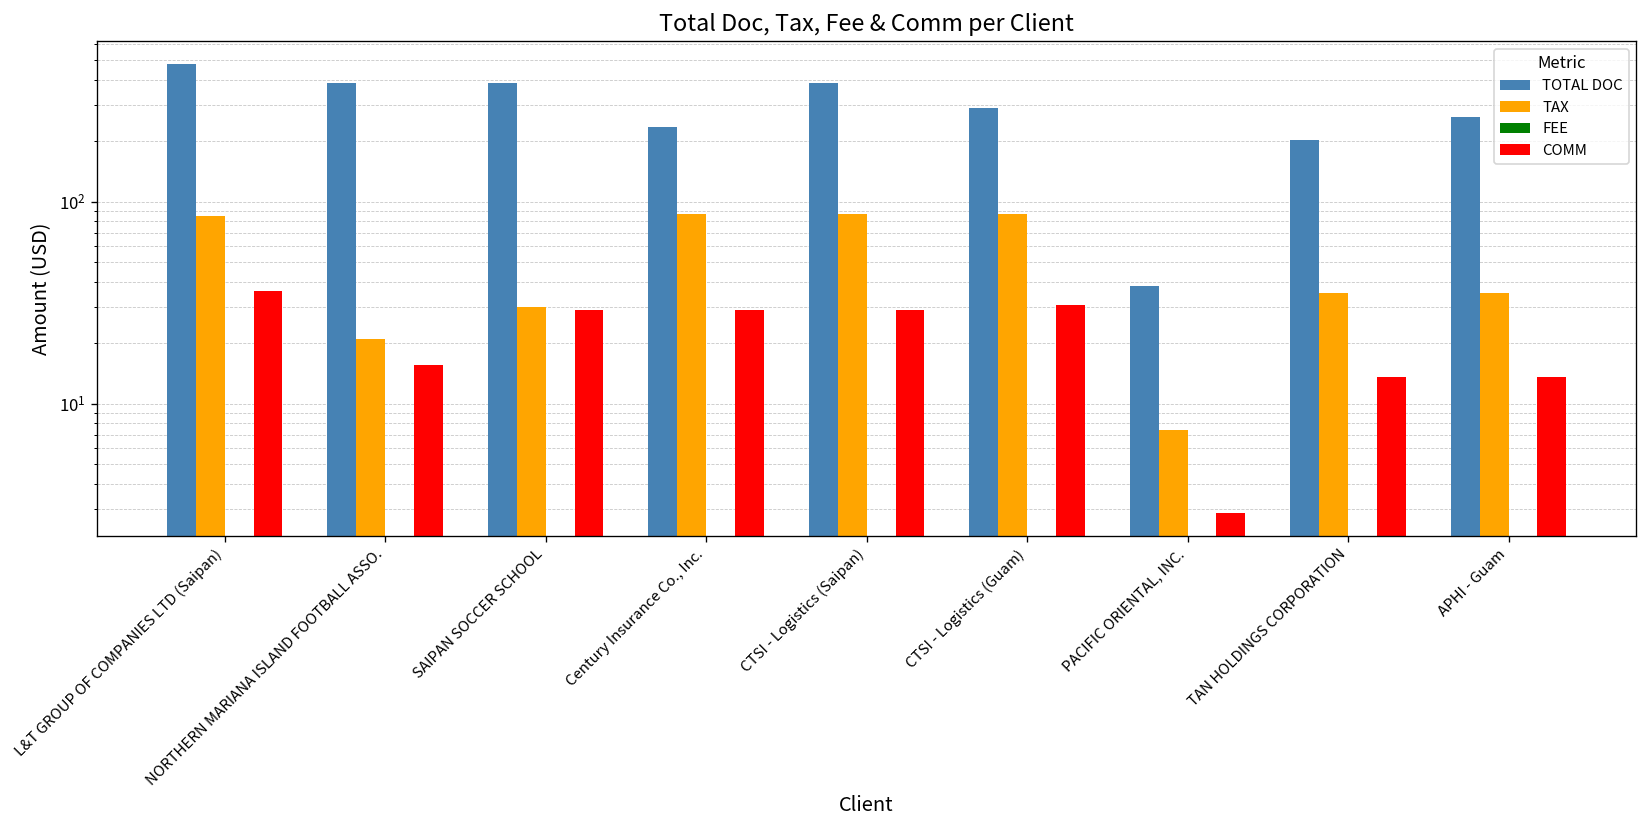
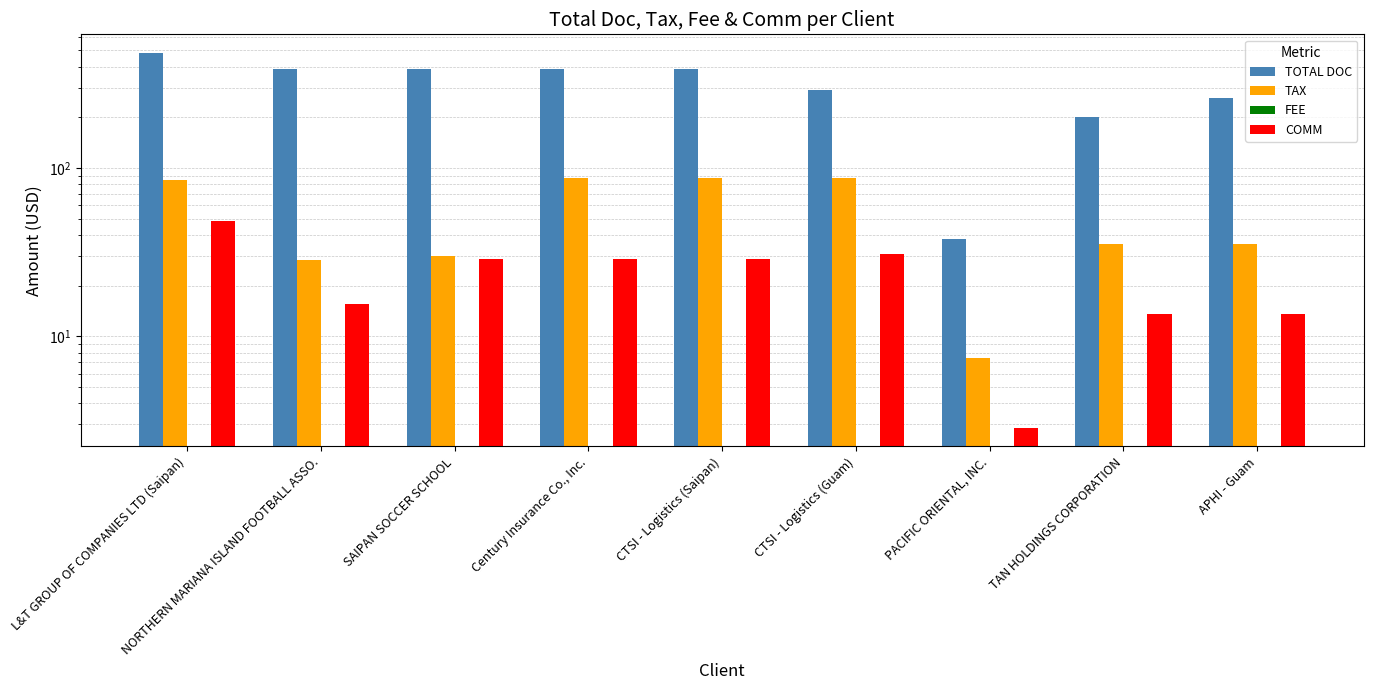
  {
    "TOTAL DOC": {
      "L&T GROUP OF COMPANIES LTD (Saipan)": 480,
      "NORTHERN MARIANA ISLAND FOOTBALL ASSO.": 390,
      "SAIPAN SOCCER SCHOOL": 390,
-     "Century Insurance Co., Inc.": 230,
+     "Century Insurance Co., Inc.": 390,
      "CTSI - Logistics (Saipan)": 390,
      "CTSI - Logistics (Guam)": 290,
      "PACIFIC ORIENTAL, INC.": 38,
      "TAN HOLDINGS CORPORATION": 200,
      "APHI - Guam": 260
    },
    "TAX": {
      "L&T GROUP OF COMPANIES LTD (Saipan)": 80,
-     "NORTHERN MARIANA ISLAND FOOTBALL ASSO.": 21,
+     "NORTHERN MARIANA ISLAND FOOTBALL ASSO.": 28,
      "SAIPAN SOCCER SCHOOL": 30,
      "Century Insurance Co., Inc.": 90,
      "CTSI - Logistics (Saipan)": 90,
      "CTSI - Logistics (Guam)": 90,
      "PACIFIC ORIENTAL, INC.": 7,
      "TAN HOLDINGS CORPORATION": 35,
      "APHI - Guam": 35
    },
    "COMM": {
-     "L&T GROUP OF COMPANIES LTD (Saipan)": 36,
+     "L&T GROUP OF COMPANIES LTD (Saipan)": 49,
      "NORTHERN MARIANA ISLAND FOOTBALL ASSO.": 16,
      "SAIPAN SOCCER SCHOOL": 29,
      "Century Insurance Co., Inc.": 29,
      "CTSI - Logistics (Saipan)": 29,
      "CTSI - Logistics (Guam)": 31,
      "PACIFIC ORIENTAL, INC.": 2.9,
      "TAN HOLDINGS CORPORATION": 14,
      "APHI - Guam": 14
    }
  }
